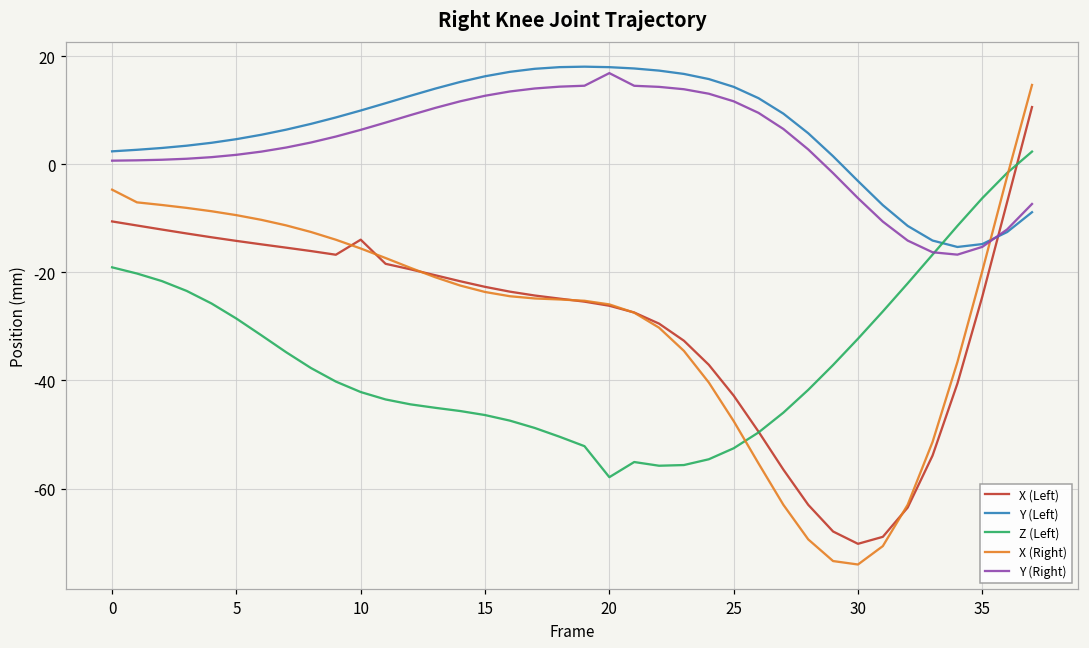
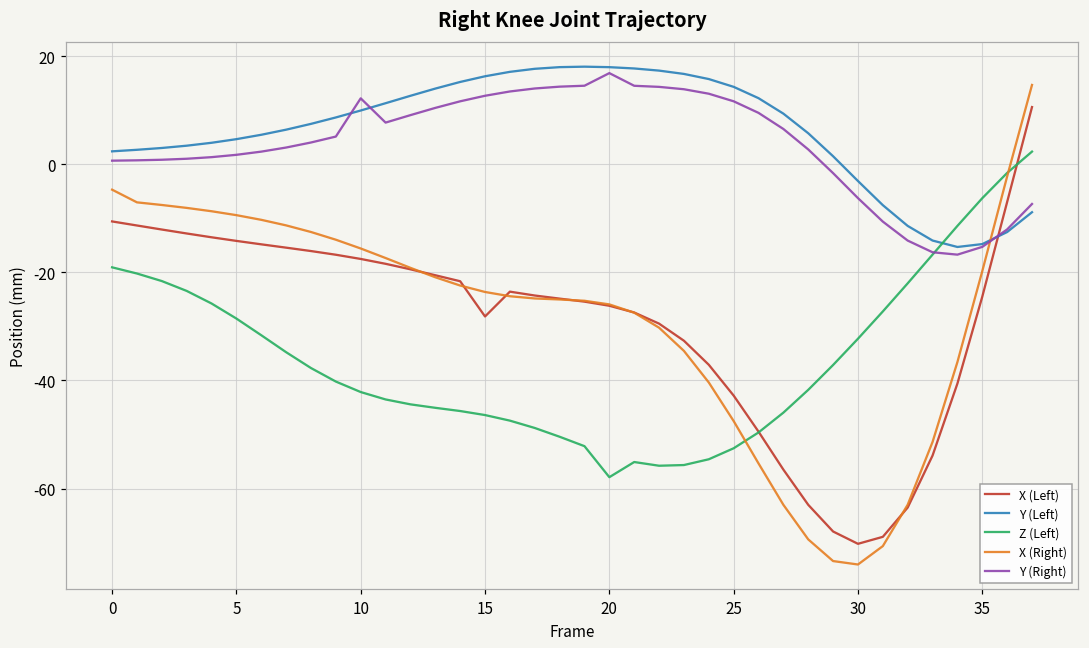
  {
    "X (Left)": {
      "0": -11,
      "5": -14,
-     "10": -14,
-     "15": -23,
+     "10": -18,
+     "15": -28,
      "25": -43,
      "30": -70,
      "35": -25
    },
    "Y (Left)": {
      "0": 2,
      "5": 5,
      "10": 10,
      "15": 16,
      "20": 18,
      "25": 14,
      "30": -3
    },
    "Z (Left)": {
      "0": -19,
      "5": -29,
      "10": -42,
      "15": -46,
      "20": -58,
      "25": -53,
      "30": -32,
      "35": -6
    },
    "X (Right)": {
      "0": -5,
      "5": -9,
      "10": -16,
      "15": -24,
      "25": -48,
      "30": -74,
      "35": -20
    },
    "Y (Right)": {
      "0": 1,
      "5": 2,
-     "10": 6,
+     "10": 12,
      "15": 13,
      "20": 17,
      "25": 12,
      "30": -6
    }
  }
